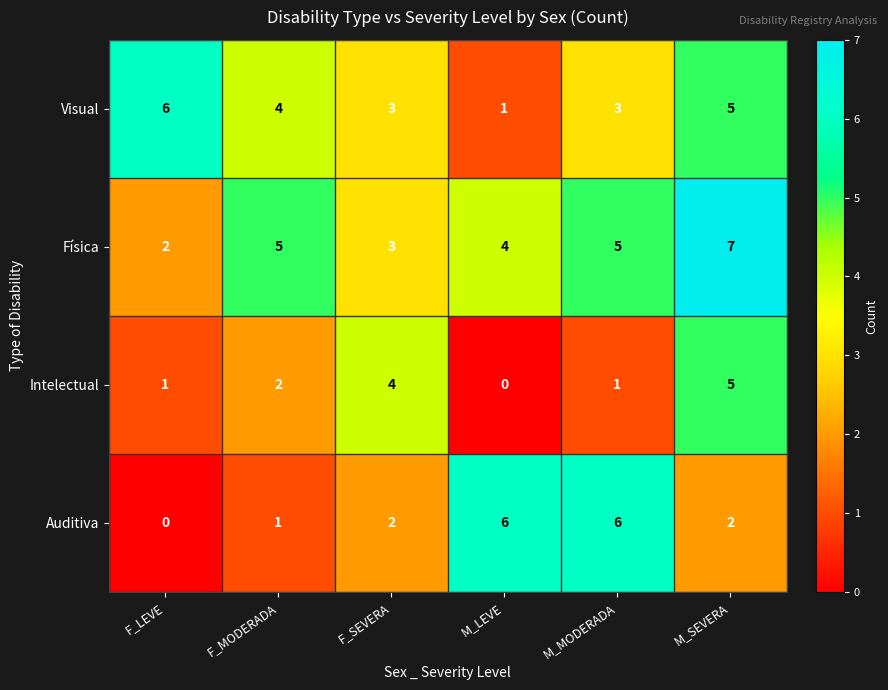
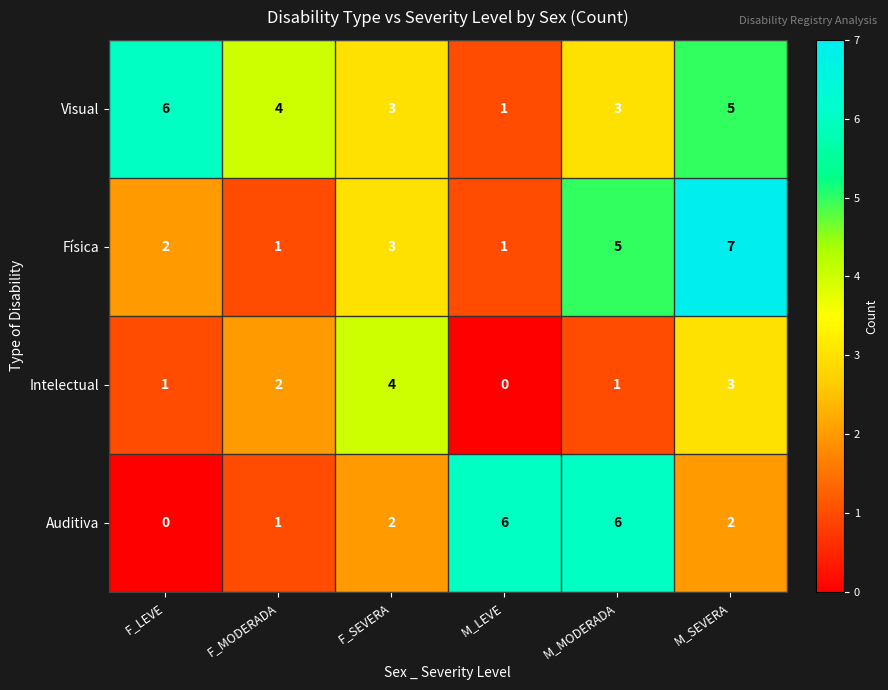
  {
    "Visual": {
      "F_LEVE": 6,
      "F_MODERADA": 4,
      "F_SEVERA": 3,
      "M_LEVE": 1,
      "M_MODERADA": 3,
      "M_SEVERA": 5
    },
    "Física": {
      "F_LEVE": 2,
-     "F_MODERADA": 5,
+     "F_MODERADA": 1,
      "F_SEVERA": 3,
-     "M_LEVE": 4,
+     "M_LEVE": 1,
      "M_MODERADA": 5,
      "M_SEVERA": 7
    },
    "Intelectual": {
      "F_LEVE": 1,
      "F_MODERADA": 2,
      "F_SEVERA": 4,
      "M_LEVE": 0,
      "M_MODERADA": 1,
-     "M_SEVERA": 5
+     "M_SEVERA": 3
    },
    "Auditiva": {
      "F_LEVE": 0,
      "F_MODERADA": 1,
      "F_SEVERA": 2,
      "M_LEVE": 6,
      "M_MODERADA": 6,
      "M_SEVERA": 2
    }
  }
